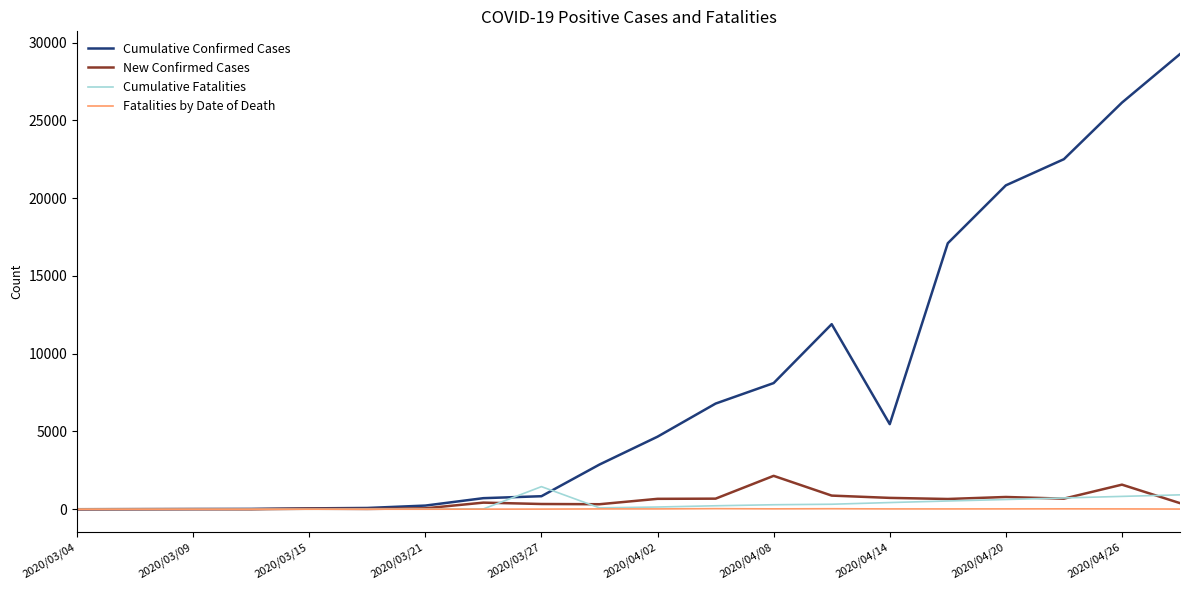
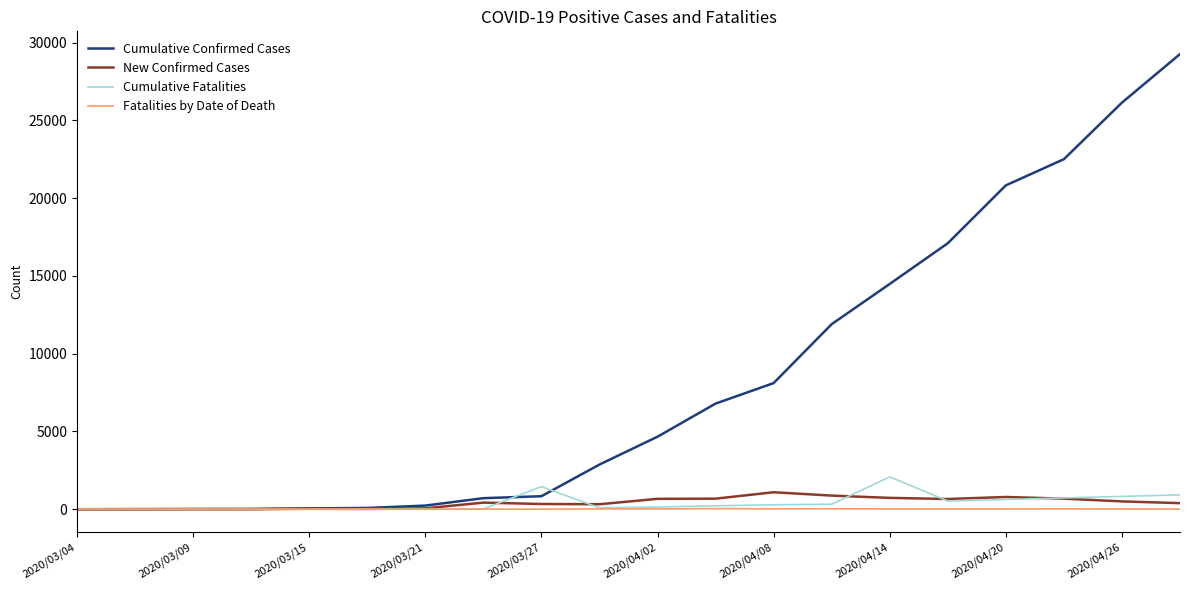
  {
    "Cumulative Confirmed Cases": {
      "2020/03/21": 200,
      "2020/03/27": 800,
      "2020/04/02": 4700,
      "2020/04/08": 8100,
-     "2020/04/14": 5500,
+     "2020/04/14": 14500,
      "2020/04/20": 20800,
      "2020/04/26": 26100
    },
    "New Confirmed Cases": {
      "2020/03/27": 300,
      "2020/04/02": 700,
-     "2020/04/08": 2100,
+     "2020/04/08": 1100,
      "2020/04/14": 700,
-     "2020/04/26": 1600
+     "2020/04/26": 500
    },
    "Cumulative Fatalities": {
      "2020/03/27": 1500,
      "2020/04/08": 300,
-     "2020/04/14": 400,
+     "2020/04/14": 2100,
      "2020/04/26": 800
    },
    "Fatalities by Date of Death": {
      "2020/03/27": 0,
      "2020/04/08": 0,
      "2020/04/14": 0,
      "2020/04/20": 0,
      "2020/04/26": 0
    }
  }
